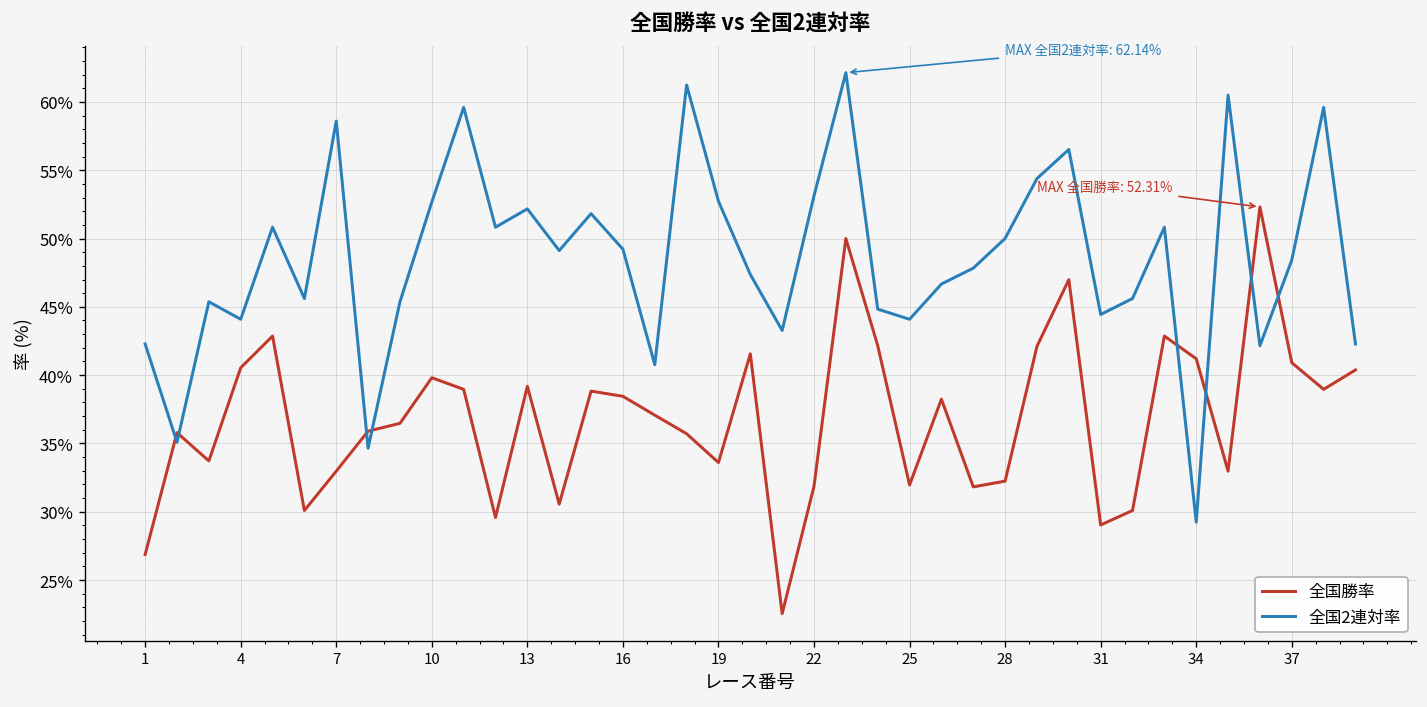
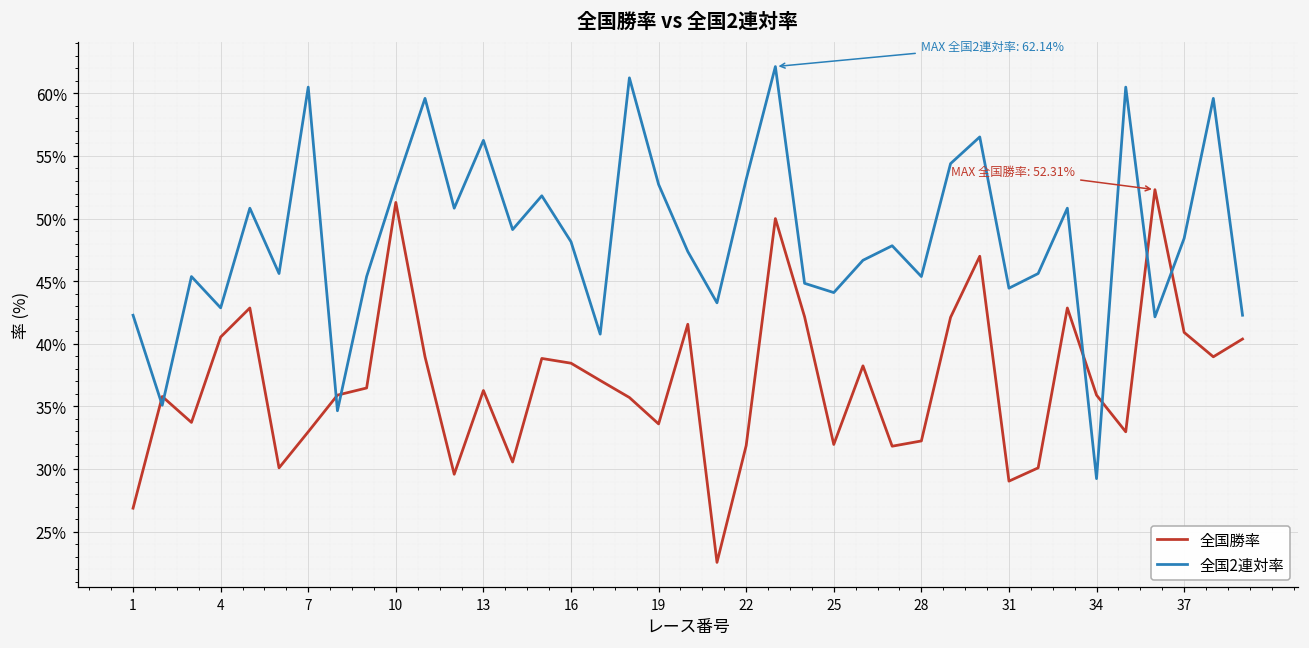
  {
    "全国勝率": {
      "1": "26.9%",
      "4": "40.5%",
      "7": "33.0%",
-     "10": "39.8%",
-     "13": "39.2%",
+     "10": "51.3%",
+     "13": "36.3%",
      "16": "38.5%",
      "19": "33.6%",
      "22": "31.9%",
      "25": "32.0%",
      "28": "32.2%",
      "31": "29.0%",
-     "34": "41.2%",
+     "34": "35.9%",
      "37": "40.9%"
    },
    "全国2連対率": {
      "1": "42.3%",
-     "4": "44.1%",
-     "7": "58.6%",
+     "4": "42.9%",
+     "7": "60.5%",
      "10": "52.7%",
-     "13": "52.2%",
-     "16": "49.2%",
+     "13": "56.3%",
+     "16": "48.2%",
      "19": "52.7%",
      "22": "53.1%",
      "25": "44.1%",
-     "28": "50.0%",
+     "28": "45.4%",
      "31": "44.4%",
      "34": "29.2%",
      "37": "48.4%"
    }
  }
